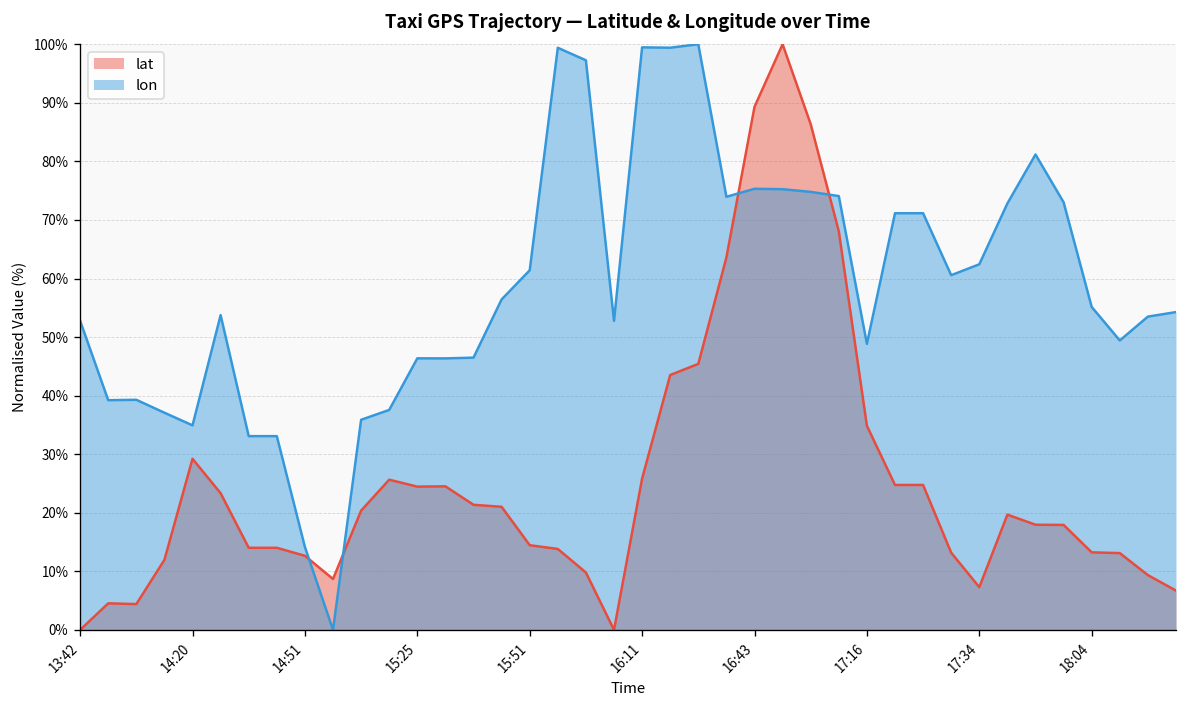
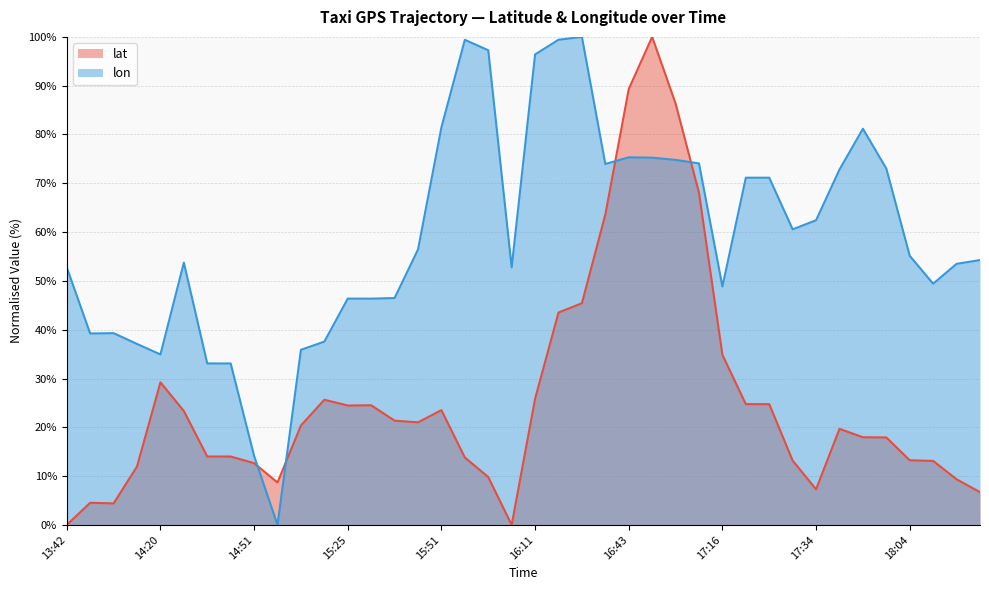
  {
    "lat": {
      "13:42": "0%",
      "14:20": "29%",
      "14:51": "13%",
-     "15:51": "14%",
+     "15:51": "24%",
      "16:11": "26%",
      "16:43": "89%",
      "17:16": "35%",
      "17:34": "7%",
      "18:04": "13%"
    },
    "lon": {
      "13:42": "53%",
      "14:20": "35%",
      "14:51": "14%",
-     "15:51": "61%",
-     "16:11": "99%",
+     "15:51": "81%",
+     "16:11": "96%",
      "16:43": "75%",
      "17:16": "49%",
      "17:34": "62%",
      "18:04": "55%"
    }
  }
